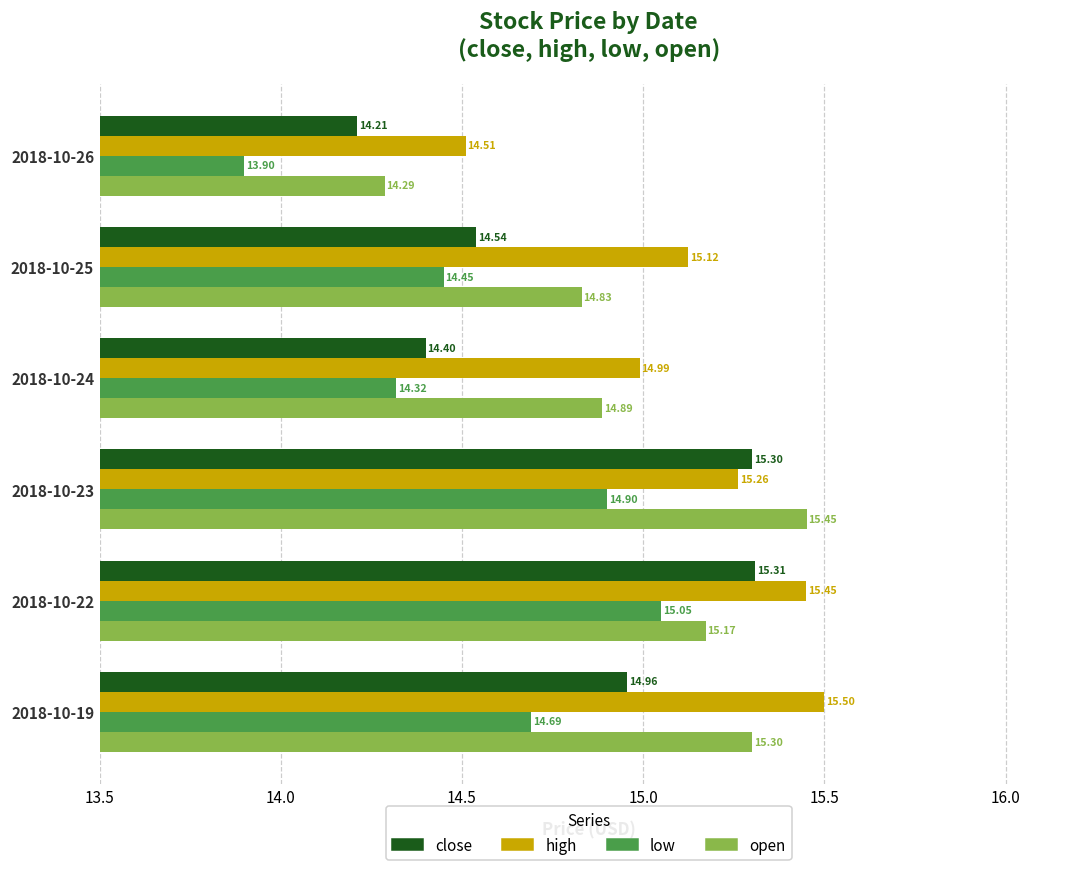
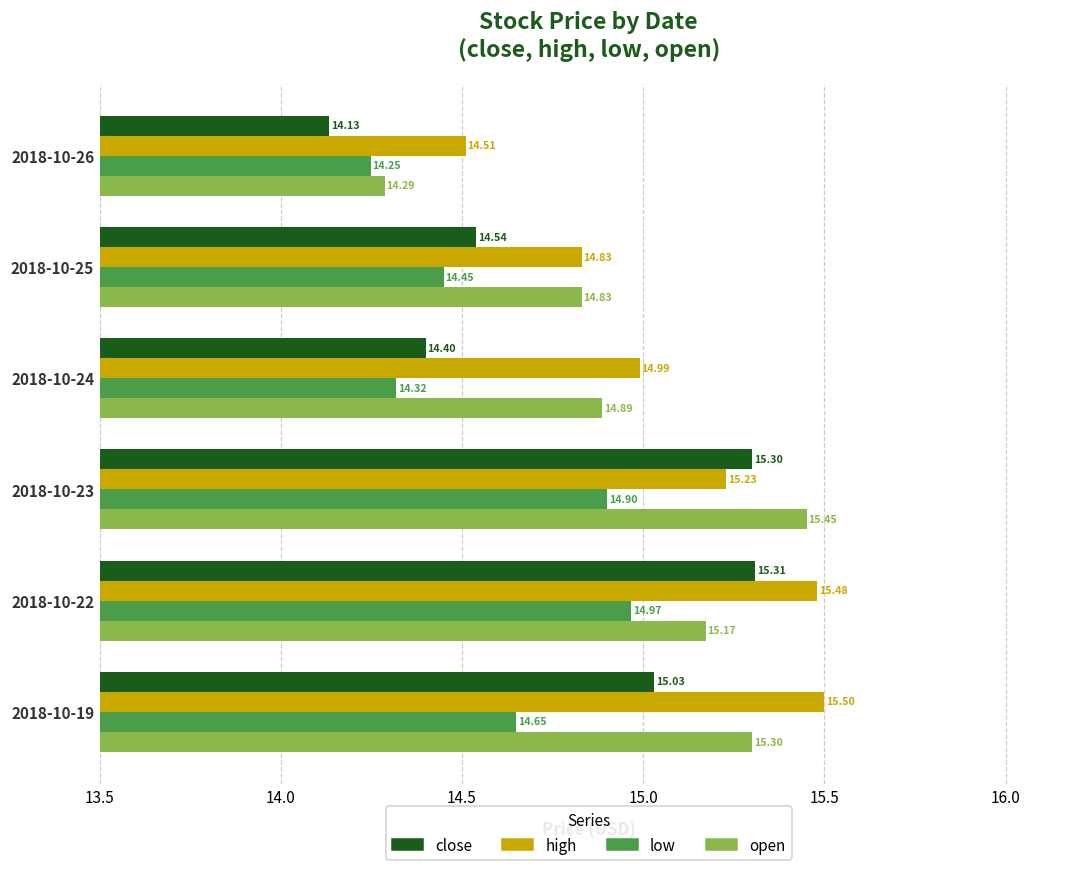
  {
    "close": {
-     "2018-10-26": 14.21,
+     "2018-10-26": 14.13,
      "2018-10-25": 14.54,
      "2018-10-24": 14.40,
      "2018-10-23": 15.30,
      "2018-10-22": 15.31,
-     "2018-10-19": 14.96
+     "2018-10-19": 15.03
    },
    "high": {
      "2018-10-26": 14.51,
-     "2018-10-25": 15.12,
+     "2018-10-25": 14.83,
      "2018-10-24": 14.99,
-     "2018-10-23": 15.26,
-     "2018-10-22": 15.45,
+     "2018-10-23": 15.23,
+     "2018-10-22": 15.48,
      "2018-10-19": 15.50
    },
    "low": {
-     "2018-10-26": 13.90,
+     "2018-10-26": 14.25,
      "2018-10-25": 14.45,
      "2018-10-24": 14.32,
      "2018-10-23": 14.90,
-     "2018-10-22": 15.05,
-     "2018-10-19": 14.69
+     "2018-10-22": 14.97,
+     "2018-10-19": 14.65
    },
    "open": {
      "2018-10-26": 14.29,
      "2018-10-25": 14.83,
      "2018-10-24": 14.89,
      "2018-10-23": 15.45,
      "2018-10-22": 15.17,
      "2018-10-19": 15.30
    }
  }
